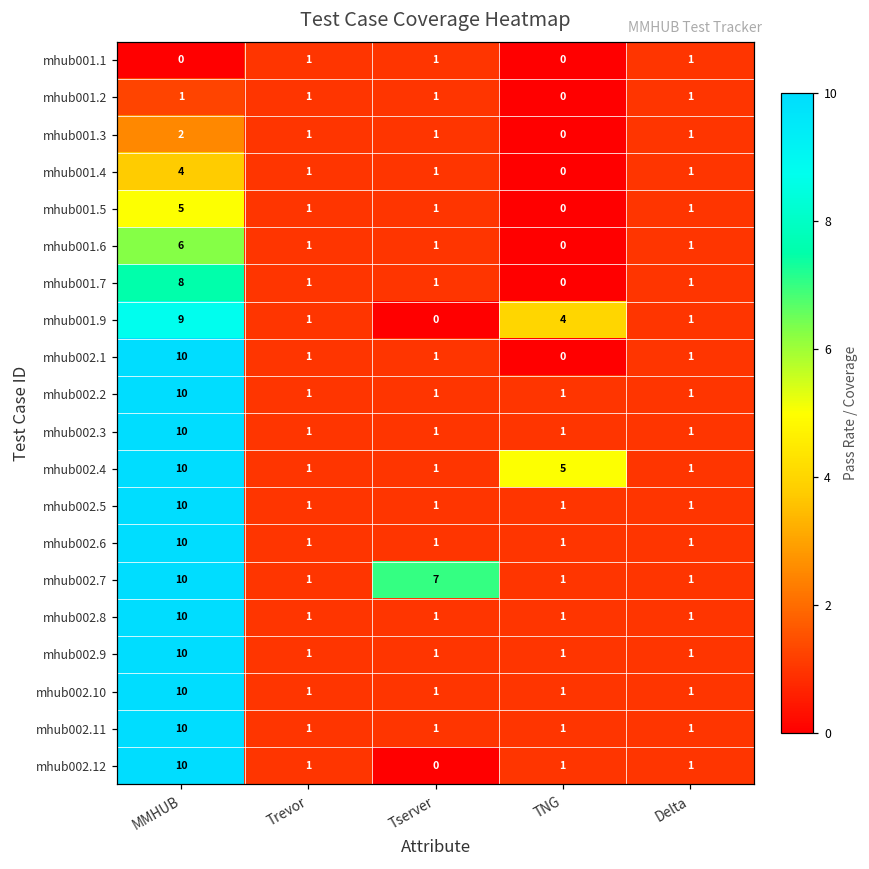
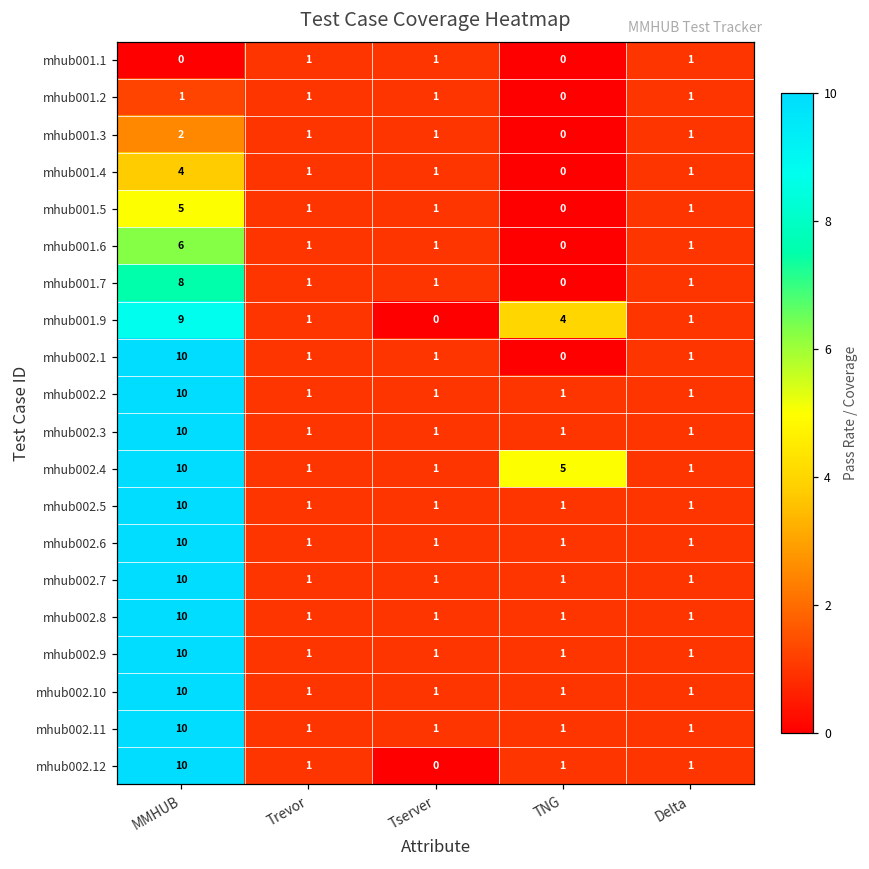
  {
    "mhub001.1": {
      "MMHUB": 0,
      "Trevor": 1,
      "Tserver": 1,
      "TNG": 0,
      "Delta": 1
    },
    "mhub001.2": {
      "MMHUB": 1,
      "Trevor": 1,
      "Tserver": 1,
      "TNG": 0,
      "Delta": 1
    },
    "mhub001.3": {
      "MMHUB": 2,
      "Trevor": 1,
      "Tserver": 1,
      "TNG": 0,
      "Delta": 1
    },
    "mhub001.4": {
      "MMHUB": 4,
      "Trevor": 1,
      "Tserver": 1,
      "TNG": 0,
      "Delta": 1
    },
    "mhub001.5": {
      "MMHUB": 5,
      "Trevor": 1,
      "Tserver": 1,
      "TNG": 0,
      "Delta": 1
    },
    "mhub001.6": {
      "MMHUB": 6,
      "Trevor": 1,
      "Tserver": 1,
      "TNG": 0,
      "Delta": 1
    },
    "mhub001.7": {
      "MMHUB": 8,
      "Trevor": 1,
      "Tserver": 1,
      "TNG": 0,
      "Delta": 1
    },
    "mhub001.9": {
      "MMHUB": 9,
      "Trevor": 1,
      "Tserver": 0,
      "TNG": 4,
      "Delta": 1
    },
    "mhub002.1": {
      "MMHUB": 10,
      "Trevor": 1,
      "Tserver": 1,
      "TNG": 0,
      "Delta": 1
    },
    "mhub002.2": {
      "MMHUB": 10,
      "Trevor": 1,
      "Tserver": 1,
      "TNG": 1,
      "Delta": 1
    },
    "mhub002.3": {
      "MMHUB": 10,
      "Trevor": 1,
      "Tserver": 1,
      "TNG": 1,
      "Delta": 1
    },
    "mhub002.4": {
      "MMHUB": 10,
      "Trevor": 1,
      "Tserver": 1,
      "TNG": 5,
      "Delta": 1
    },
    "mhub002.5": {
      "MMHUB": 10,
      "Trevor": 1,
      "Tserver": 1,
      "TNG": 1,
      "Delta": 1
    },
    "mhub002.6": {
      "MMHUB": 10,
      "Trevor": 1,
      "Tserver": 1,
      "TNG": 1,
      "Delta": 1
    },
    "mhub002.7": {
      "MMHUB": 10,
      "Trevor": 1,
-     "Tserver": 7,
+     "Tserver": 1,
      "TNG": 1,
      "Delta": 1
    },
    "mhub002.8": {
      "MMHUB": 10,
      "Trevor": 1,
      "Tserver": 1,
      "TNG": 1,
      "Delta": 1
    },
    "mhub002.9": {
      "MMHUB": 10,
      "Trevor": 1,
      "Tserver": 1,
      "TNG": 1,
      "Delta": 1
    },
    "mhub002.10": {
      "MMHUB": 10,
      "Trevor": 1,
      "Tserver": 1,
      "TNG": 1,
      "Delta": 1
    },
    "mhub002.11": {
      "MMHUB": 10,
      "Trevor": 1,
      "Tserver": 1,
      "TNG": 1,
      "Delta": 1
    },
    "mhub002.12": {
      "MMHUB": 10,
      "Trevor": 1,
      "Tserver": 0,
      "TNG": 1,
      "Delta": 1
    }
  }
